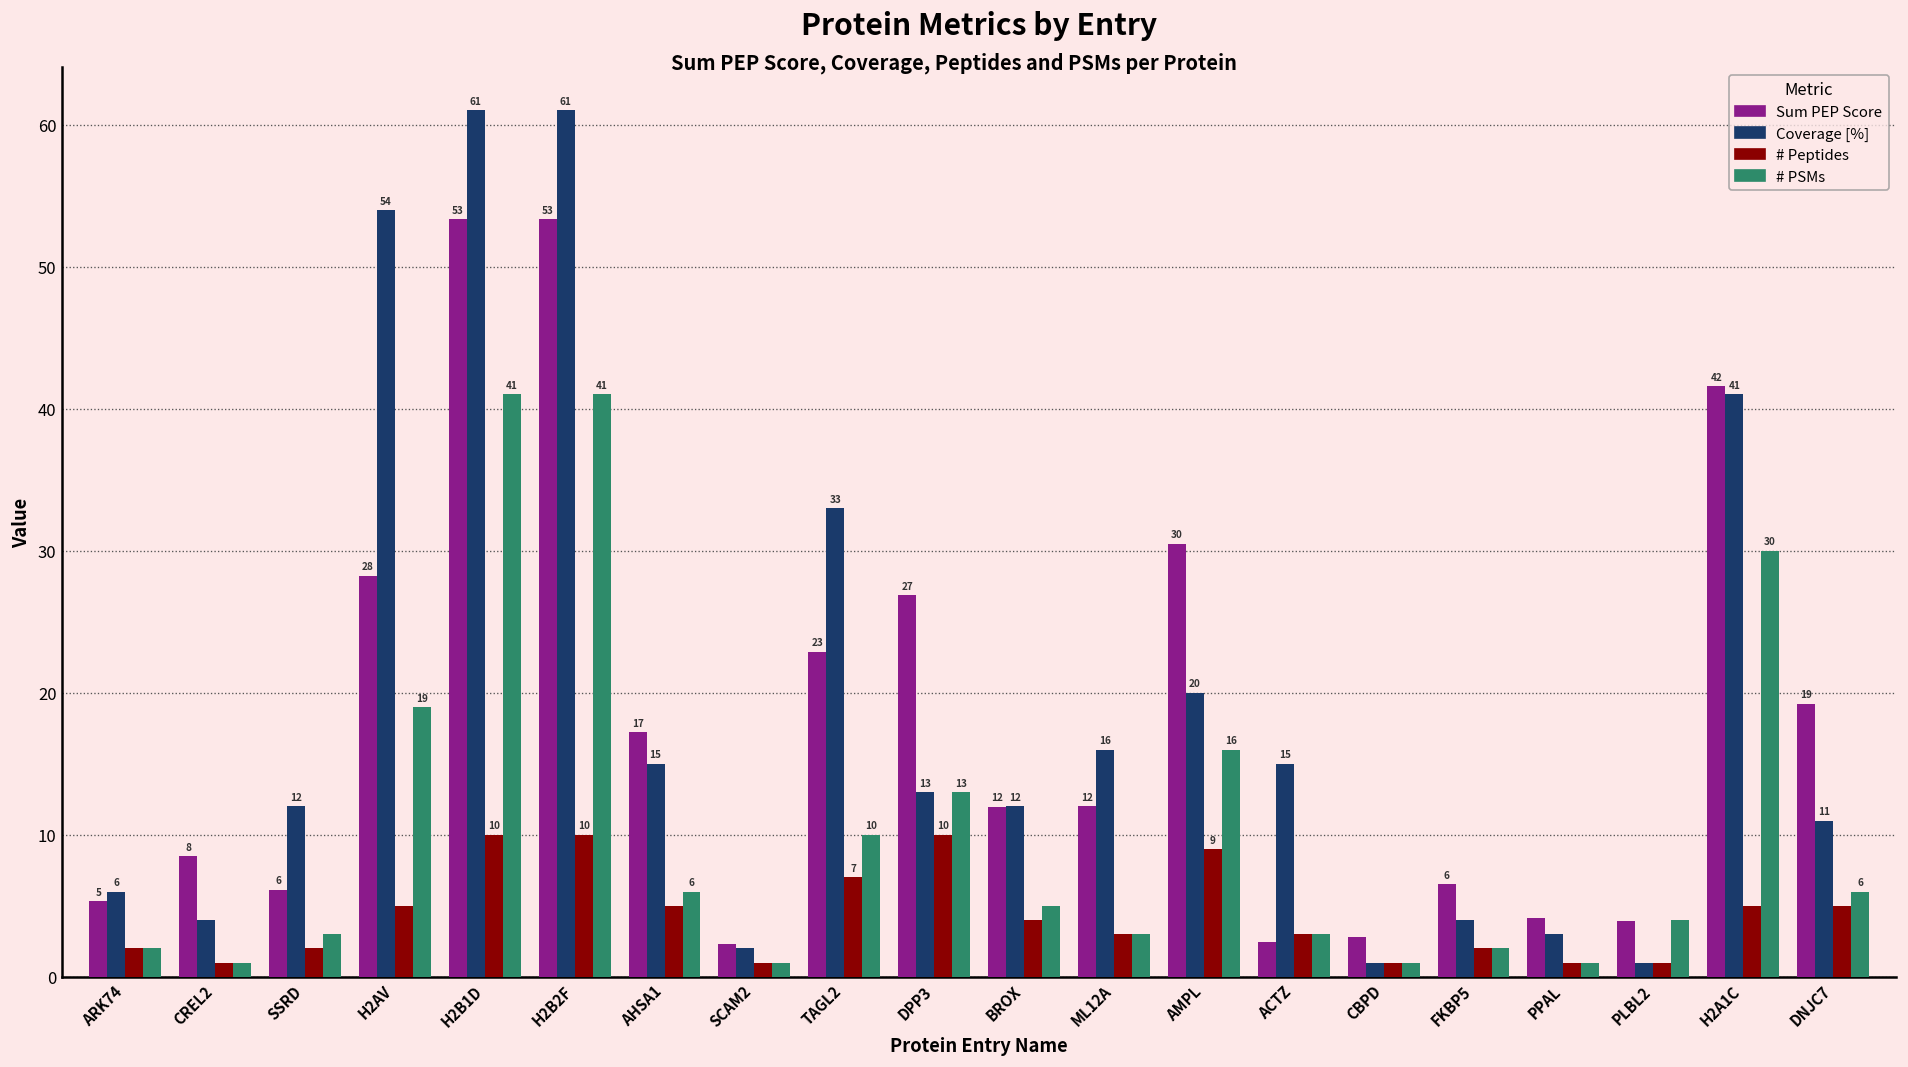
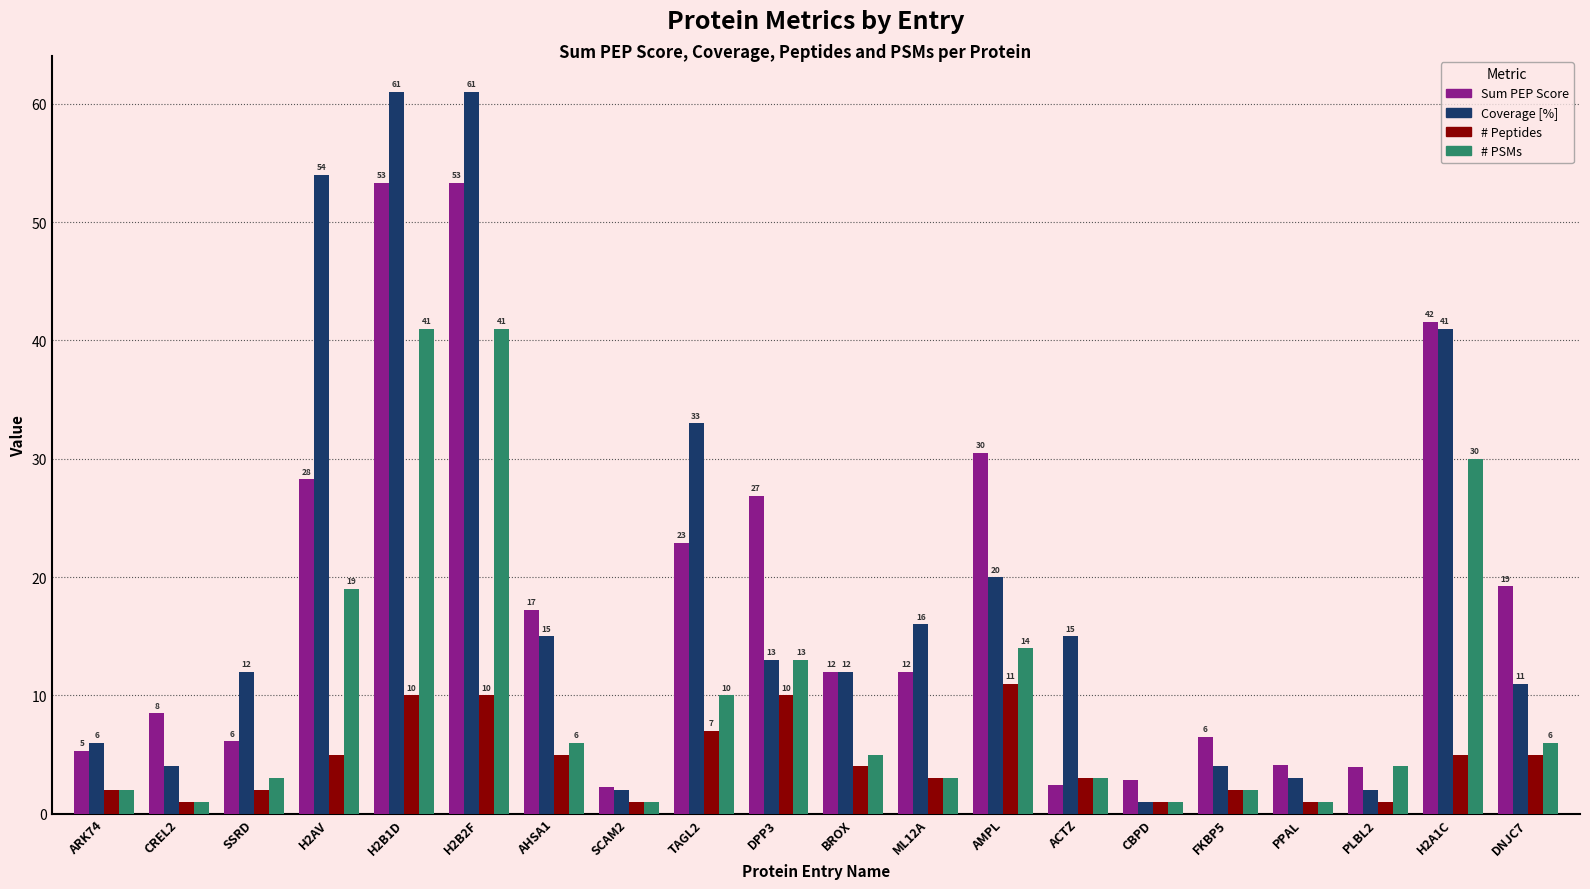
  {
    "Sum PEP Score": {
      "ARK74": 5,
      "CREL2": 8,
      "SSRD": 6,
      "H2AV": 28,
      "H2B1D": 53,
      "H2B2F": 53,
      "AHSA1": 17,
      "TAGL2": 23,
      "DPP3": 27,
      "BROX": 12,
      "ML12A": 12,
      "AMPL": 30,
      "FKBP5": 6,
      "H2A1C": 42,
      "DNJC7": 19
    },
    "Coverage [%]": {
      "CREL2": 4,
      "SCAM2": 2,
      "CBPD": 1,
      "FKBP5": 4,
      "PPAL": 3,
-     "PLBL2": 1
+     "PLBL2": 2
    },
    "# Peptides": {
      "H2B1D": 10,
      "H2B2F": 10,
      "TAGL2": 7,
      "DPP3": 10,
-     "AMPL": 9
+     "AMPL": 11
    },
    "# PSMs": {
      "H2AV": 19,
      "H2B1D": 41,
      "H2B2F": 41,
      "AHSA1": 6,
      "TAGL2": 10,
      "DPP3": 13,
-     "AMPL": 16,
+     "AMPL": 14,
      "H2A1C": 30,
      "DNJC7": 6
    }
  }
